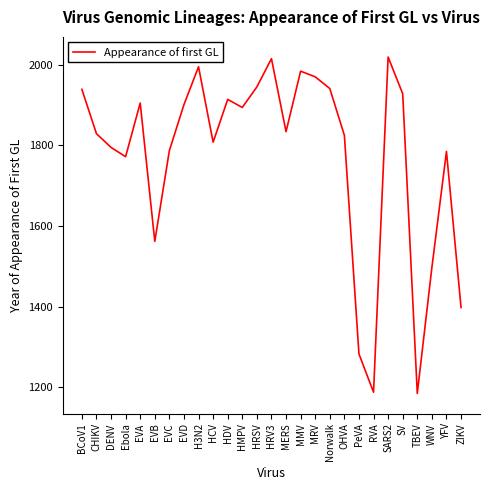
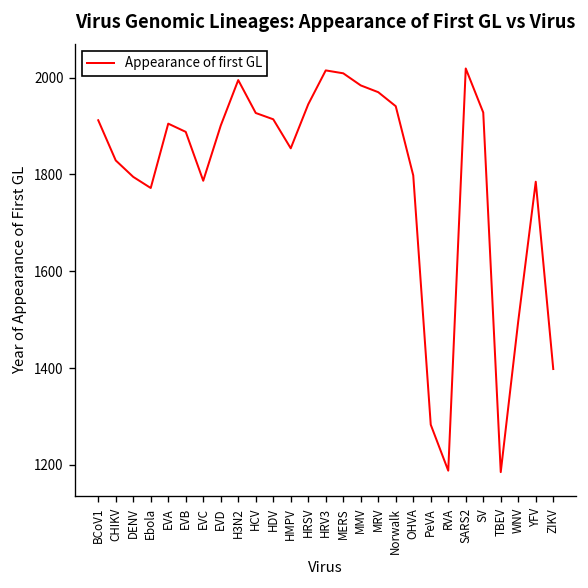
  {
-   "BCoV1": 1940,
+   "BCoV1": 1910,
    "CHIKV": 1830,
    "DENV": 1800,
    "Ebola": 1770,
    "EVA": 1910,
-   "EVB": 1560,
+   "EVB": 1890,
    "EVC": 1790,
    "EVD": 1900,
    "H3N2": 2000,
-   "HCV": 1810,
+   "HCV": 1930,
    "HDV": 1910,
-   "HMPV": 1890,
+   "HMPV": 1850,
    "HRSV": 1950,
    "HRV3": 2020,
-   "MERS": 1830,
+   "MERS": 2010,
    "MMV": 1980,
    "MRV": 1970,
    "Norwalk": 1940,
-   "OHVA": 1830,
+   "OHVA": 1800,
    "PeVA": 1280,
    "RVA": 1190,
    "SARS2": 2020,
    "SV": 1930,
    "TBEV": 1190,
    "WNV": 1500,
    "YFV": 1790,
    "ZIKV": 1400
  }
